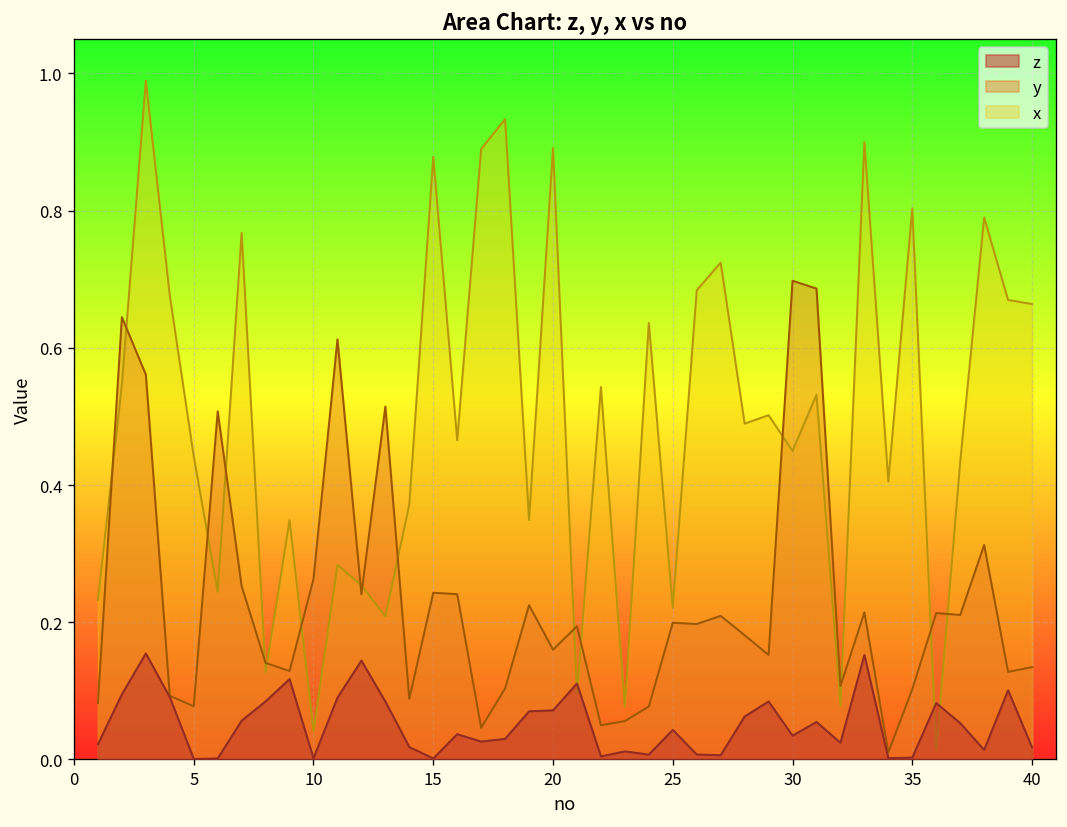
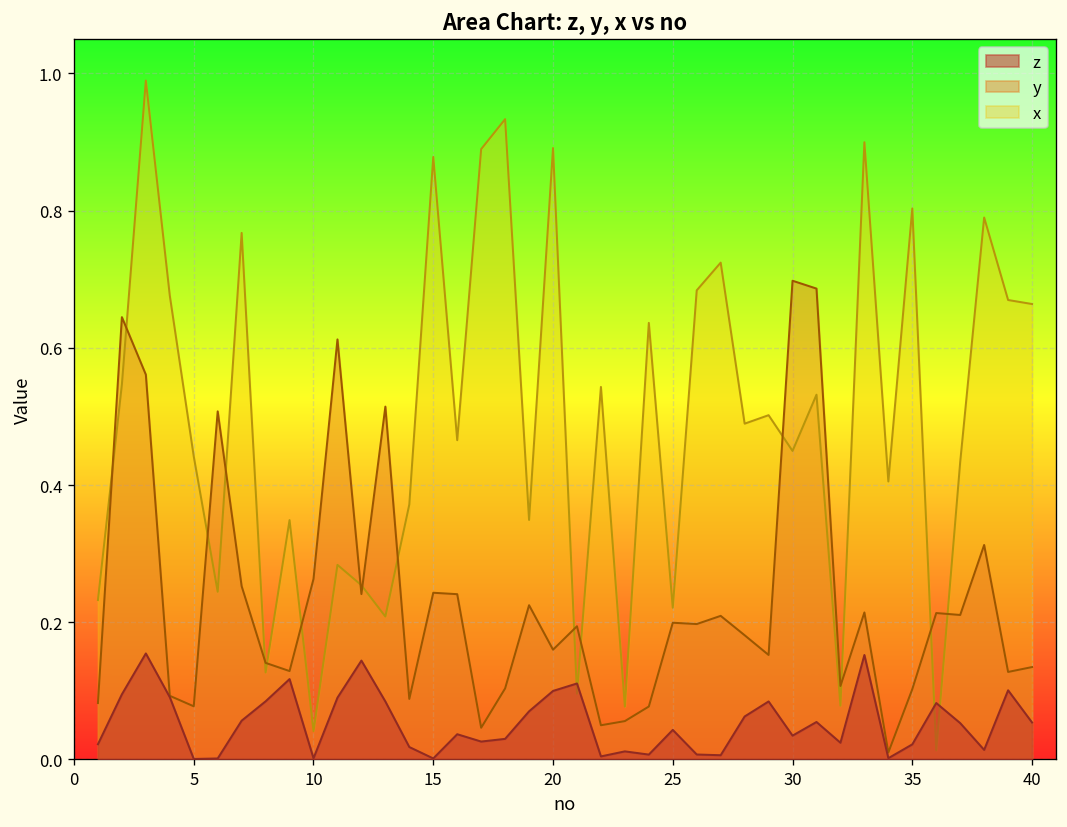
  {
    "z": {
      "5": 0.00,
      "10": 0.00,
      "15": 0.00,
-     "20": 0.07,
+     "20": 0.10,
      "25": 0.04,
      "30": 0.03,
-     "35": 0.00,
-     "40": 0.02
+     "35": 0.02,
+     "40": 0.05
    }
  }
